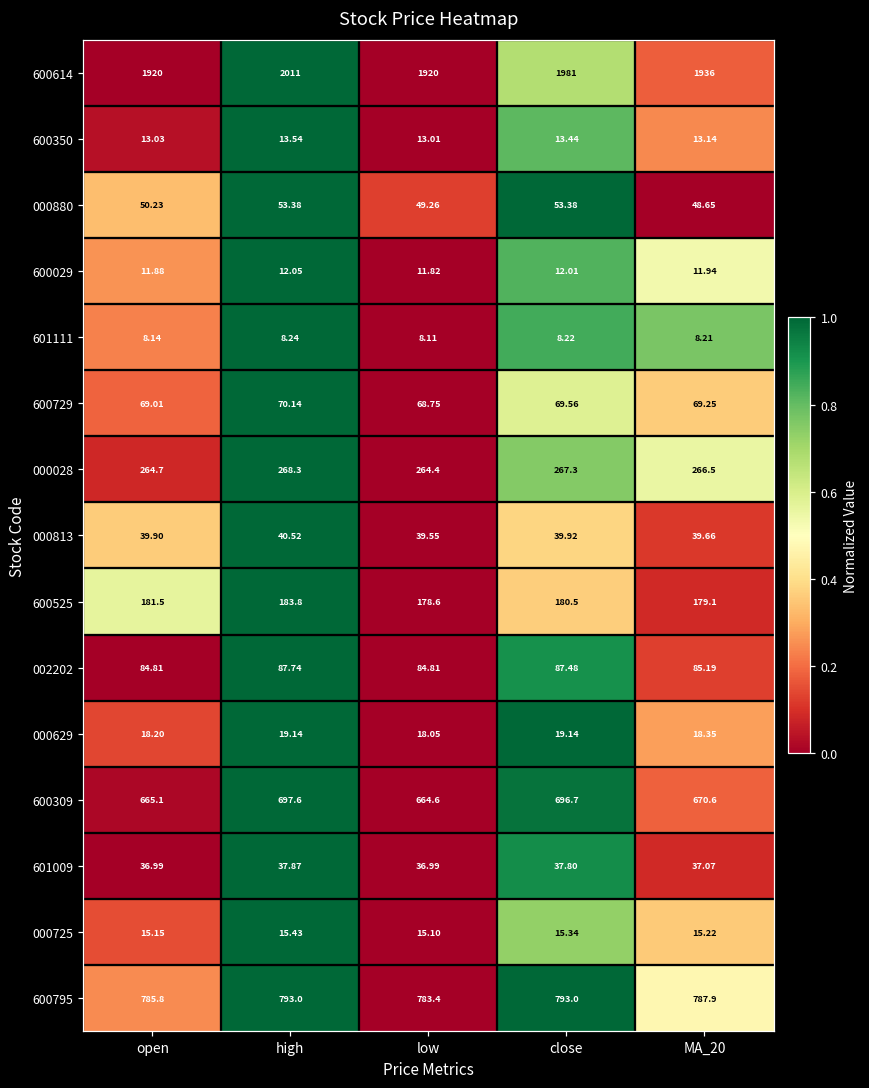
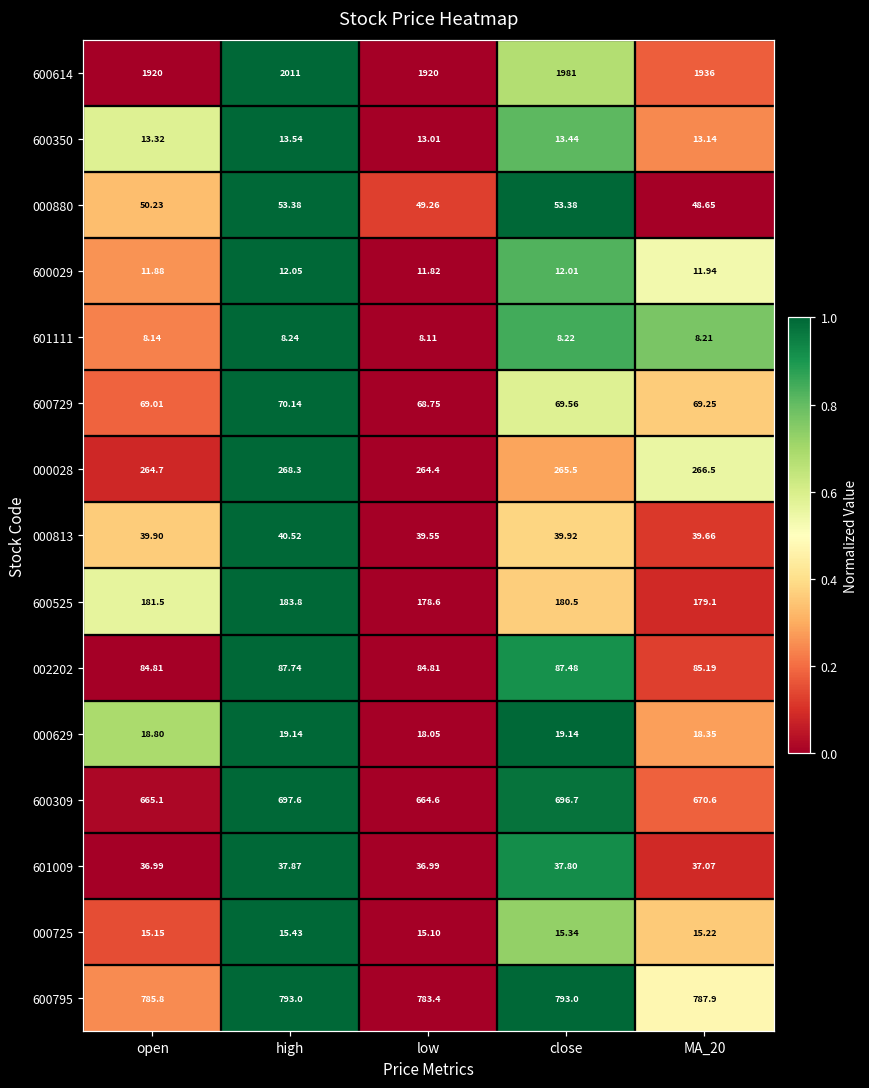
  {
    "600614": {
      "open": 1920,
      "high": 2011,
      "low": 1920,
      "close": 1981,
      "MA_20": 1936
    },
    "600350": {
-     "open": 13.03,
+     "open": 13.32,
      "high": 13.54,
      "low": 13.01,
      "close": 13.44,
      "MA_20": 13.14
    },
    "000880": {
      "open": 50.23,
      "high": 53.38,
      "low": 49.26,
      "close": 53.38,
      "MA_20": 48.65
    },
    "600029": {
      "open": 11.88,
      "high": 12.05,
      "low": 11.82,
      "close": 12.01,
      "MA_20": 11.94
    },
    "601111": {
      "open": 8.14,
      "high": 8.24,
      "low": 8.11,
      "close": 8.22,
      "MA_20": 8.21
    },
    "600729": {
      "open": 69.01,
      "high": 70.14,
      "low": 68.75,
      "close": 69.56,
      "MA_20": 69.25
    },
    "000028": {
      "open": 264.7,
      "high": 268.3,
      "low": 264.4,
-     "close": 267.3,
+     "close": 265.5,
      "MA_20": 266.5
    },
    "000813": {
      "open": 39.90,
      "high": 40.52,
      "low": 39.55,
      "close": 39.92,
      "MA_20": 39.66
    },
    "600525": {
      "open": 181.5,
      "high": 183.8,
      "low": 178.6,
      "close": 180.5,
      "MA_20": 179.1
    },
    "002202": {
      "open": 84.81,
      "high": 87.74,
      "low": 84.81,
      "close": 87.48,
      "MA_20": 85.19
    },
    "000629": {
-     "open": 18.20,
+     "open": 18.80,
      "high": 19.14,
      "low": 18.05,
      "close": 19.14,
      "MA_20": 18.35
    },
    "600309": {
      "open": 665.1,
      "high": 697.6,
      "low": 664.6,
      "close": 696.7,
      "MA_20": 670.6
    },
    "601009": {
      "open": 36.99,
      "high": 37.87,
      "low": 36.99,
      "close": 37.80,
      "MA_20": 37.07
    },
    "000725": {
      "open": 15.15,
      "high": 15.43,
      "low": 15.10,
      "close": 15.34,
      "MA_20": 15.22
    },
    "600795": {
      "open": 785.8,
      "high": 793.0,
      "low": 783.4,
      "close": 793.0,
      "MA_20": 787.9
    }
  }
